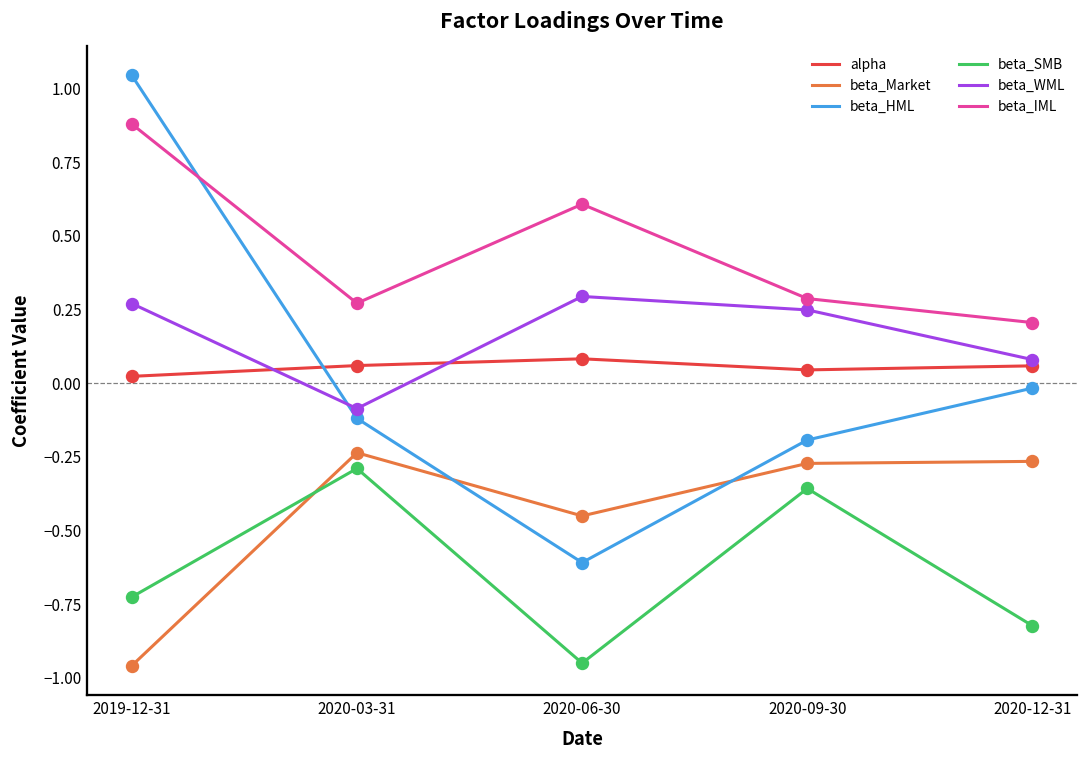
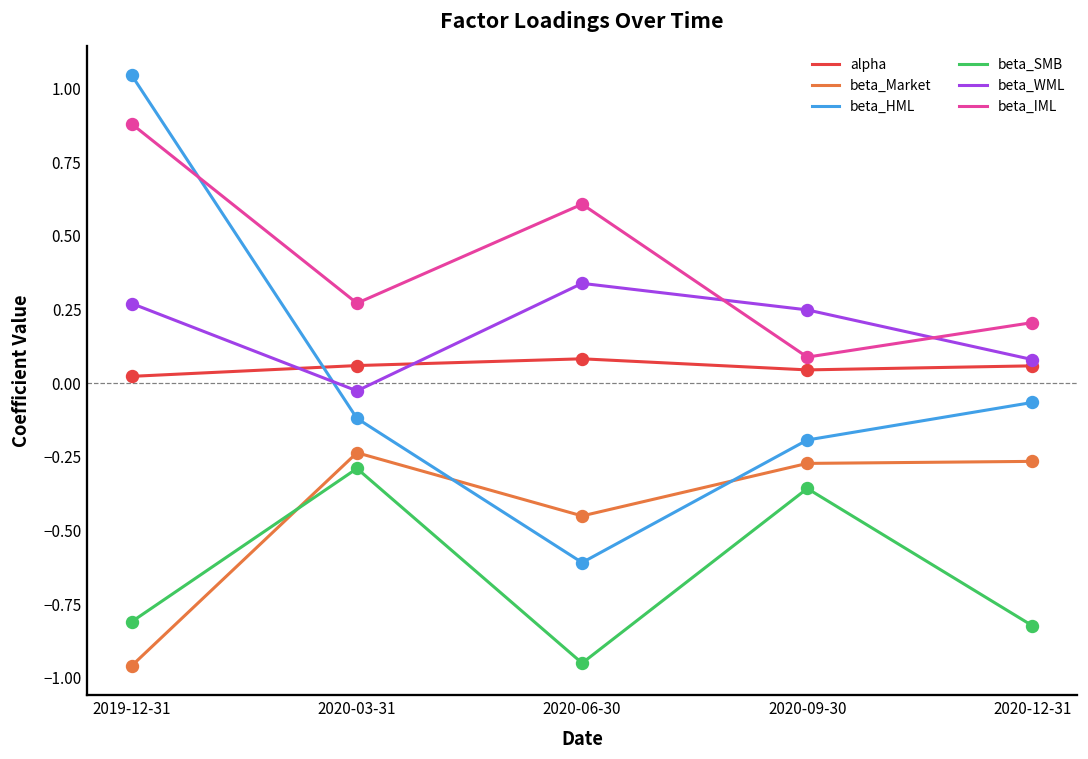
  {
    "beta_HML": {
      "2019-12-31": 1.04,
      "2020-03-31": -0.12,
      "2020-06-30": -0.61,
      "2020-09-30": -0.19,
-     "2020-12-31": -0.02
+     "2020-12-31": -0.07
    },
    "beta_SMB": {
-     "2019-12-31": -0.73,
+     "2019-12-31": -0.81,
      "2020-03-31": -0.29,
      "2020-06-30": -0.95,
      "2020-09-30": -0.36,
      "2020-12-31": -0.82
    },
    "beta_WML": {
      "2019-12-31": 0.27,
-     "2020-03-31": -0.09,
-     "2020-06-30": 0.29,
+     "2020-03-31": -0.03,
+     "2020-06-30": 0.34,
      "2020-09-30": 0.25,
      "2020-12-31": 0.08
    },
    "beta_IML": {
      "2019-12-31": 0.88,
      "2020-03-31": 0.27,
      "2020-06-30": 0.61,
-     "2020-09-30": 0.29,
+     "2020-09-30": 0.09,
      "2020-12-31": 0.21
    }
  }
